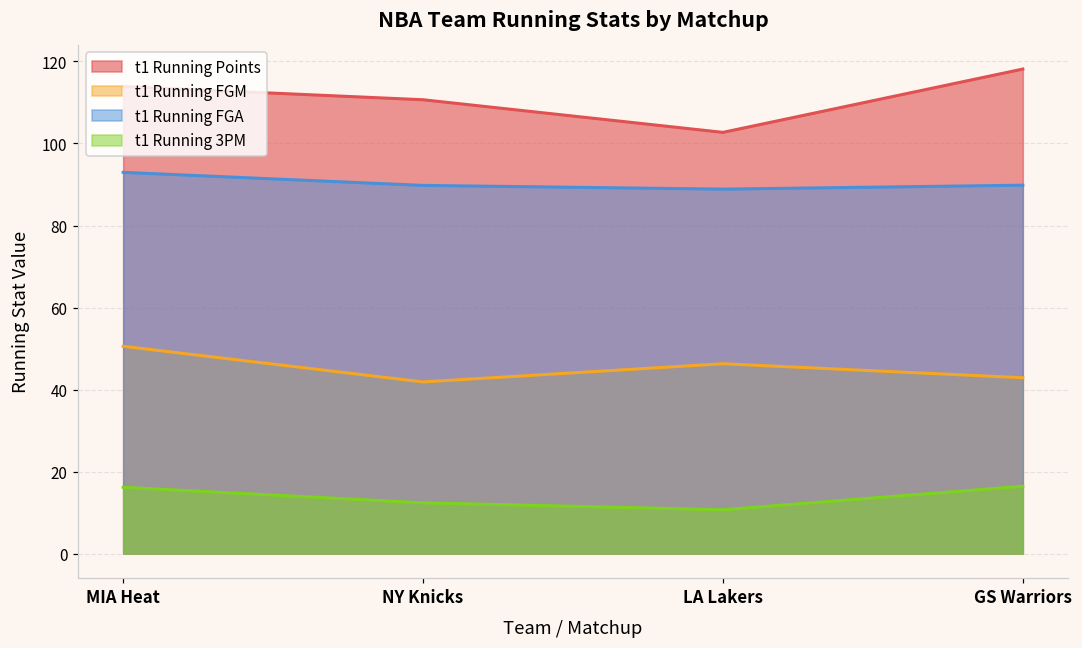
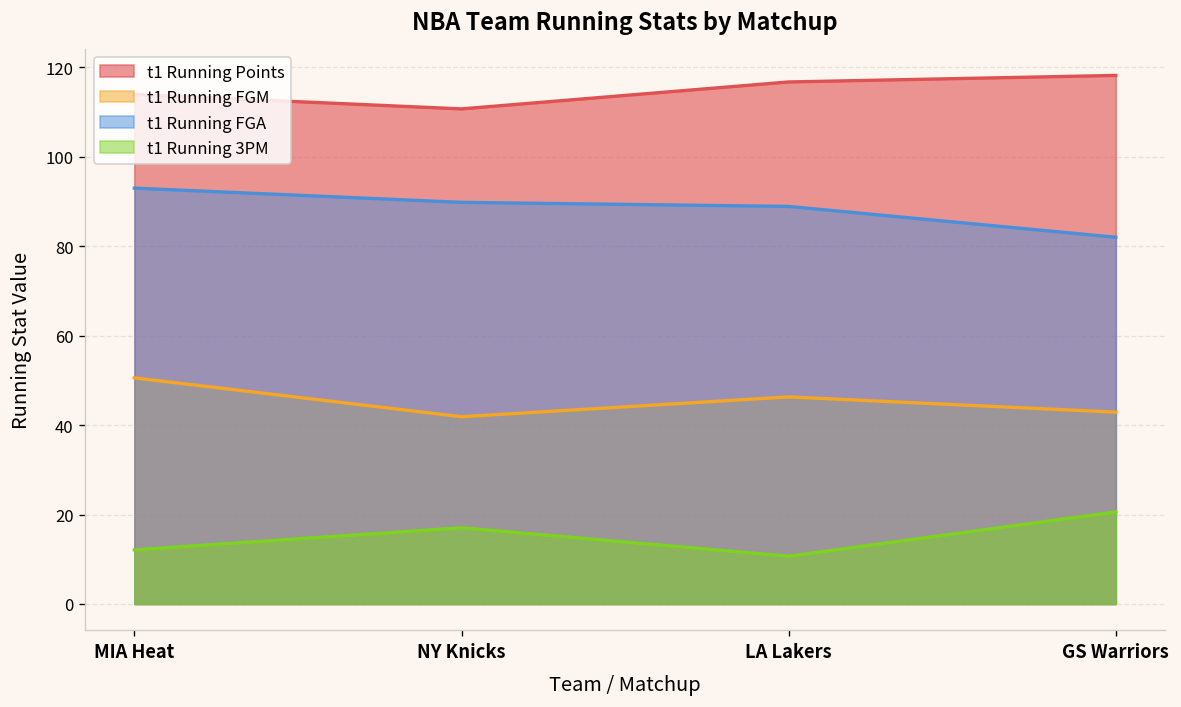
  {
    "t1 Running Points": {
      "NY Knicks": 111,
-     "LA Lakers": 103,
+     "LA Lakers": 117,
      "GS Warriors": 118
    },
    "t1 Running FGM": {
      "MIA Heat": 51,
      "NY Knicks": 42,
      "LA Lakers": 46,
      "GS Warriors": 43
    },
    "t1 Running FGA": {
      "MIA Heat": 93,
      "NY Knicks": 90,
      "LA Lakers": 89,
-     "GS Warriors": 90
+     "GS Warriors": 82
    },
    "t1 Running 3PM": {
-     "MIA Heat": 16,
-     "NY Knicks": 12,
+     "MIA Heat": 12,
+     "NY Knicks": 17,
      "LA Lakers": 11,
-     "GS Warriors": 16
+     "GS Warriors": 21
    }
  }
